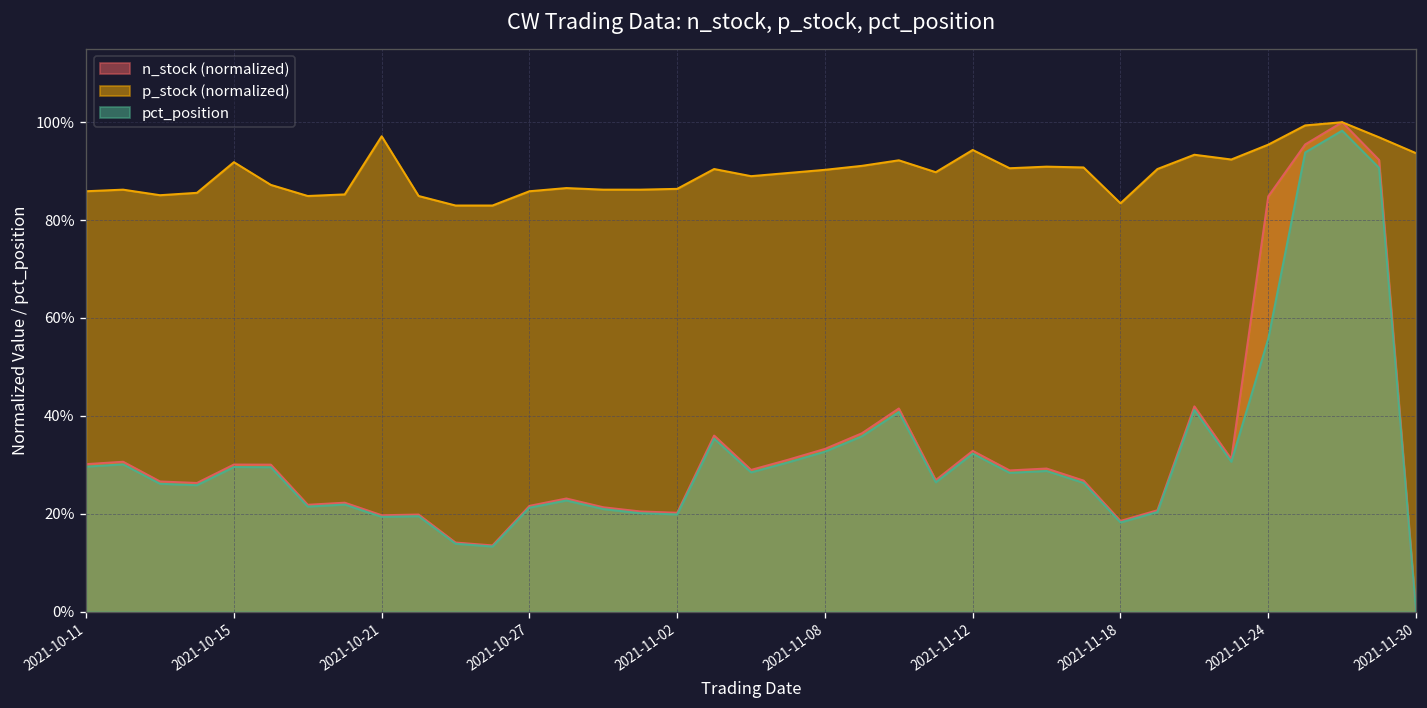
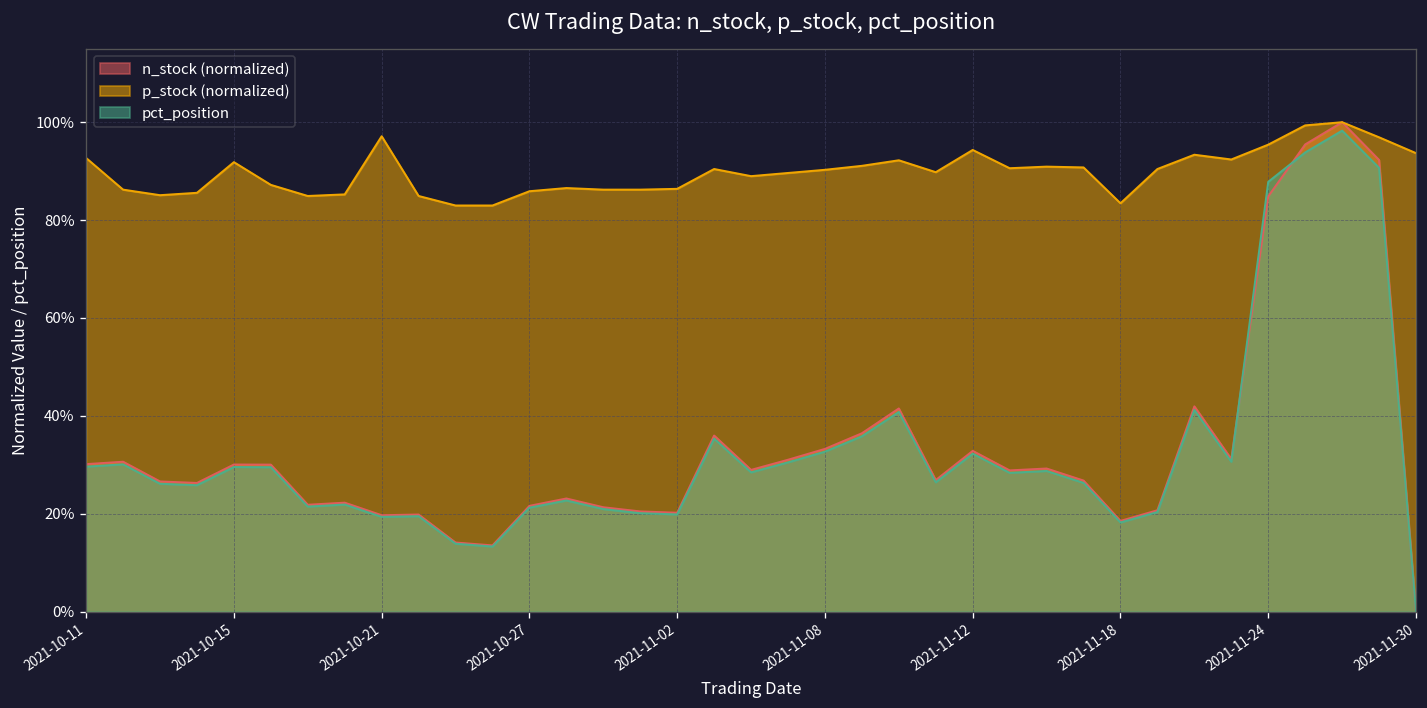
  {
    "n_stock (normalized)": {
      "2021-11-24": "85%"
    },
    "p_stock (normalized)": {
-     "2021-10-11": "86%",
+     "2021-10-11": "93%",
      "2021-10-15": "92%",
      "2021-10-21": "97%",
      "2021-10-27": "86%",
      "2021-11-02": "86%",
      "2021-11-08": "90%",
      "2021-11-12": "94%",
      "2021-11-18": "83%",
      "2021-11-24": "95%",
      "2021-11-30": "94%"
    },
    "pct_position": {
-     "2021-11-24": "56%"
+     "2021-11-24": "88%"
    }
  }
